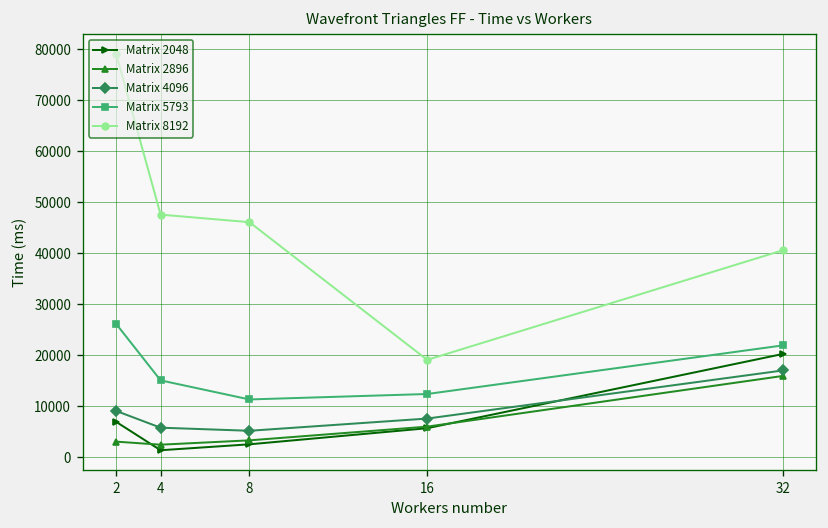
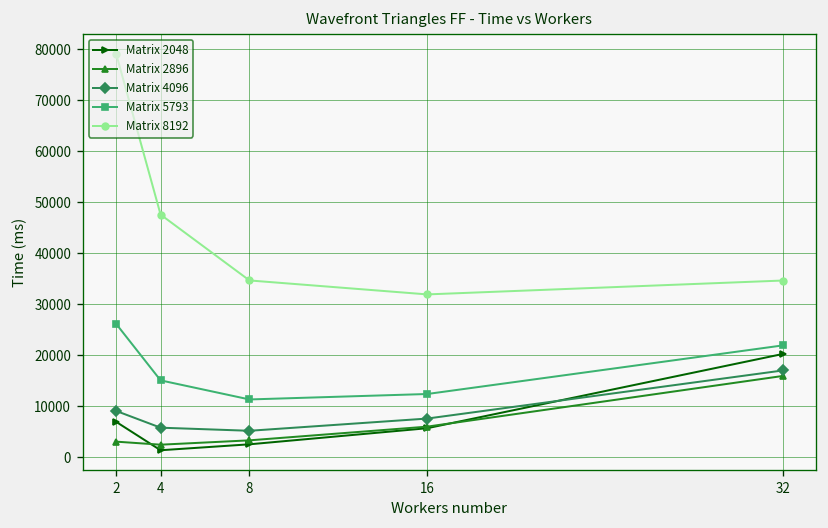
  {
    "Matrix 2048": {
      "2": 7000,
      "4": 1000,
      "8": 3000,
      "32": 20000
    },
    "Matrix 8192": {
      "4": 48000,
-     "8": 46000,
-     "16": 19000,
-     "32": 41000
+     "8": 35000,
+     "16": 32000,
+     "32": 35000
    }
  }
